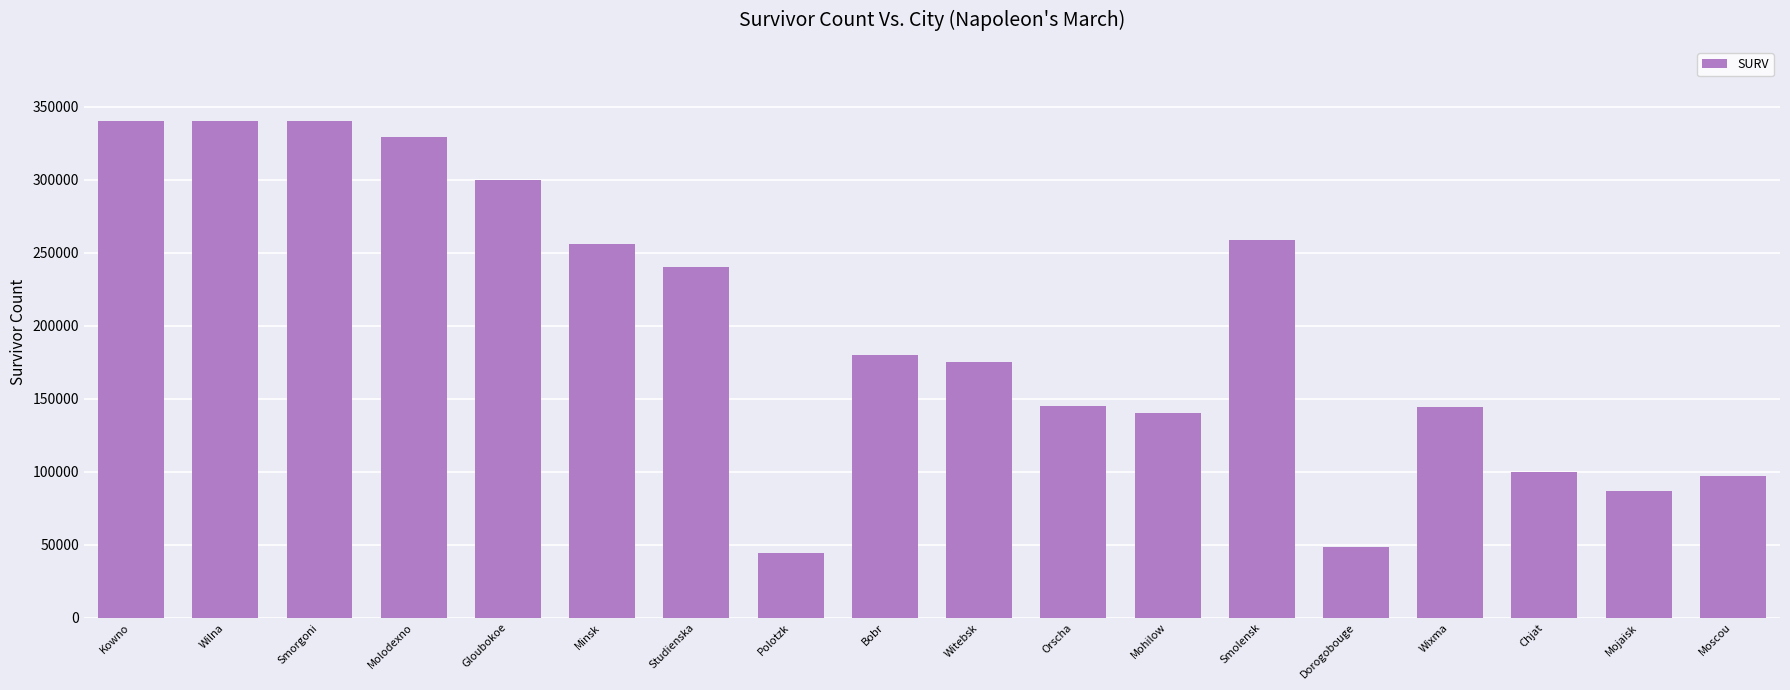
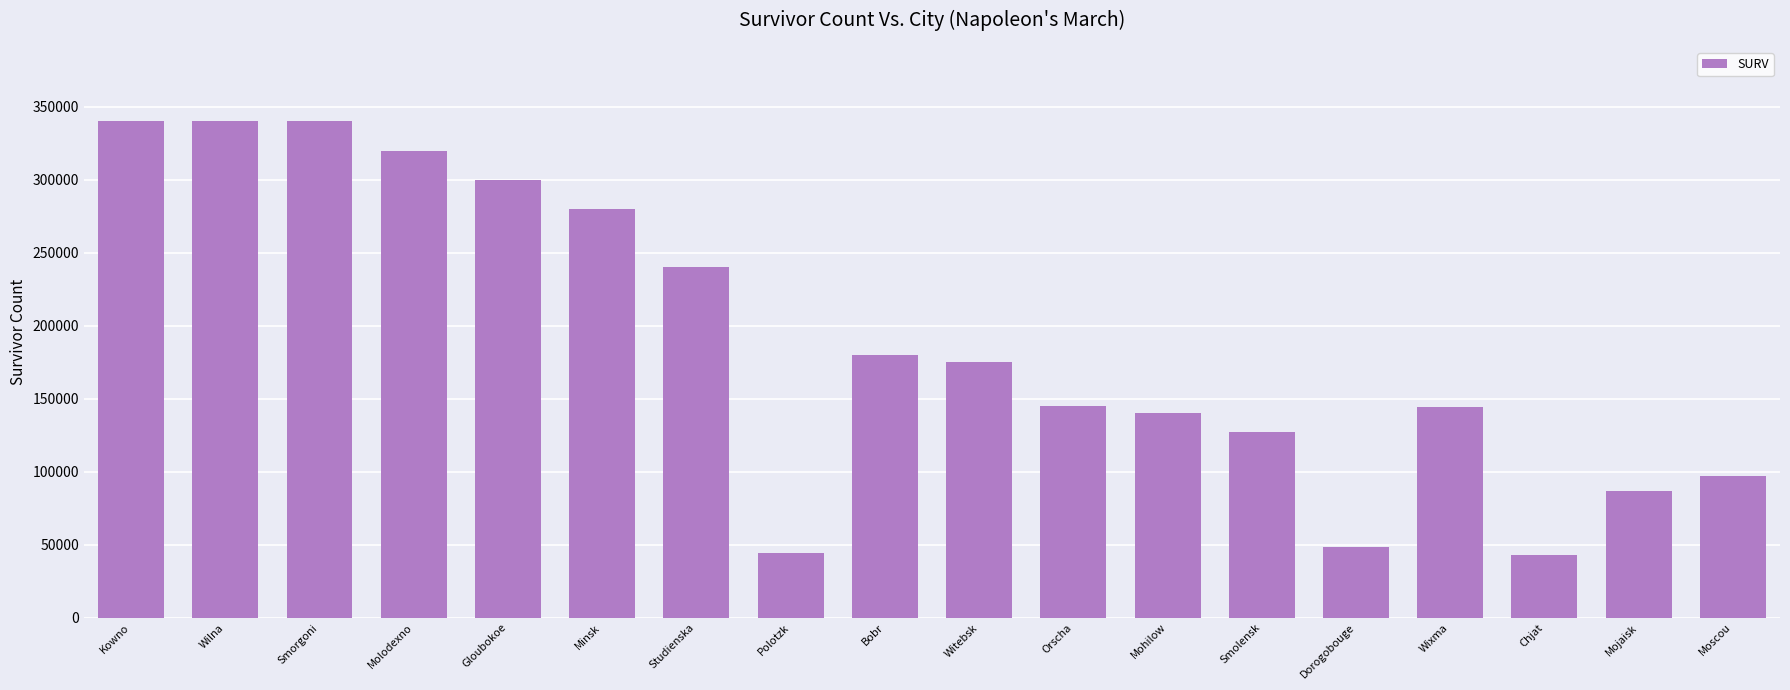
  {
    "Kowno": 340000,
    "Wilna": 340000,
    "Smorgoni": 340000,
-   "Molodexno": 329000,
+   "Molodexno": 320000,
    "Gloubokoe": 300000,
-   "Minsk": 256000,
+   "Minsk": 280000,
    "Studienska": 240000,
    "Polotzk": 44000,
    "Bobr": 180000,
    "Witebsk": 175000,
    "Orscha": 145000,
    "Mohilow": 140000,
-   "Smolensk": 259000,
+   "Smolensk": 127000,
    "Dorogobouge": 48000,
    "Wixma": 144000,
-   "Chjat": 100000,
+   "Chjat": 43000,
    "Mojaisk": 87000,
    "Moscou": 97000
  }
